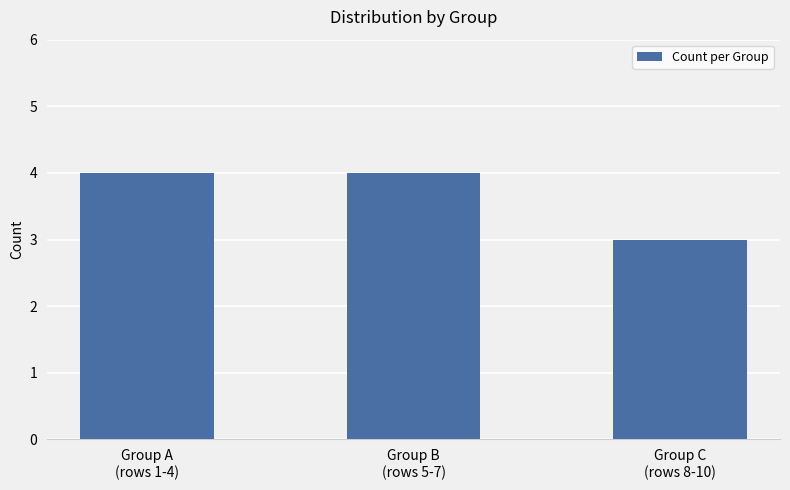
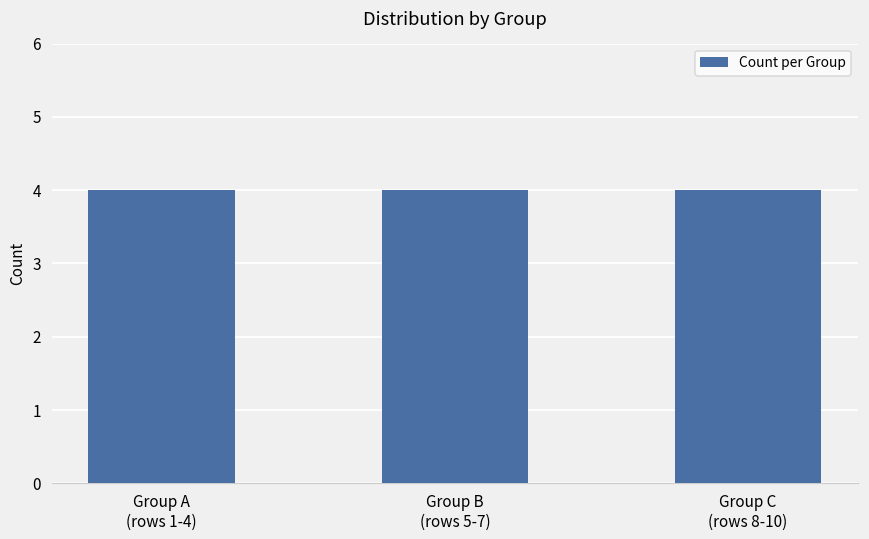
  {
    "Group A (rows 1-4)": 4,
    "Group B (rows 5-7)": 4,
-   "Group C (rows 8-10)": 3
+   "Group C (rows 8-10)": 4
  }
